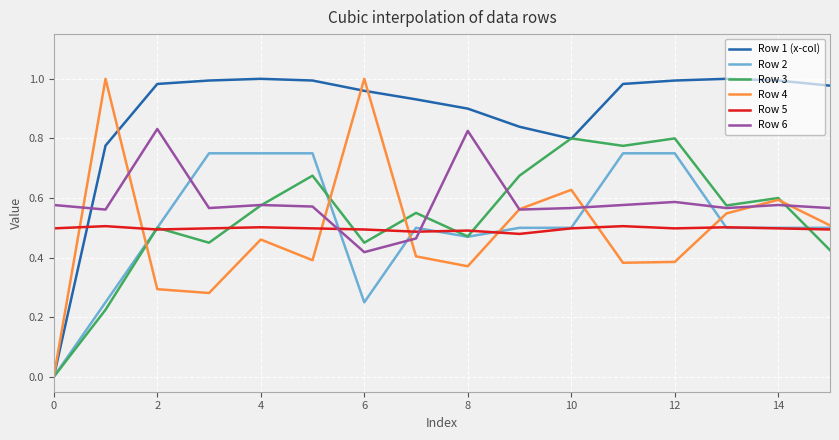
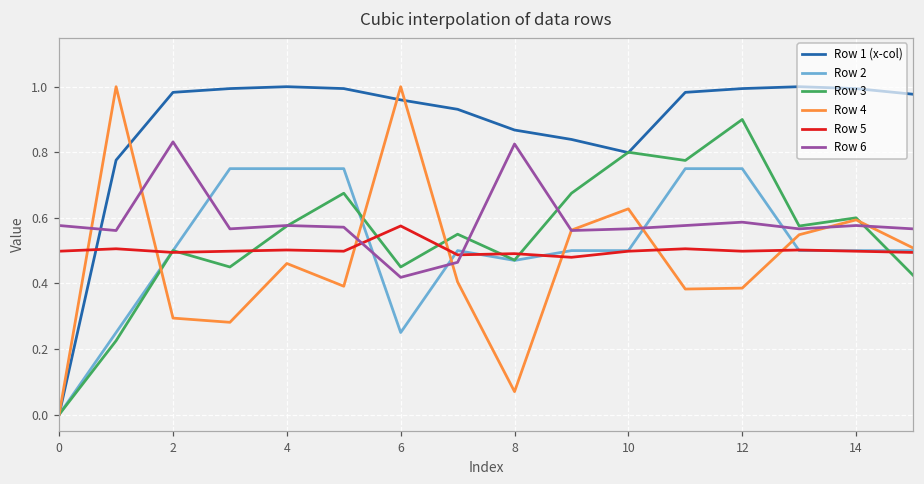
  {
    "Row 1 (x-col)": {
      "2": 0.98,
      "4": 1.00,
      "6": 0.96,
-     "8": 0.90,
+     "8": 0.87,
      "12": 0.99
    },
    "Row 2": {
      "4": 0.75,
      "6": 0.25,
      "12": 0.75
    },
    "Row 3": {
      "6": 0.45,
-     "12": 0.8
+     "12": 0.9
    },
    "Row 4": {
      "2": 0.29,
      "4": 0.46,
      "6": 1.00,
-     "8": 0.37,
+     "8": 0.07,
      "10": 0.63,
      "12": 0.39
    },
    "Row 5": {
      "0": 0.50,
      "4": 0.50,
-     "6": 0.49,
+     "6": 0.58,
      "8": 0.49,
      "12": 0.50
    },
    "Row 6": {
      "0": 0.58,
      "2": 0.83,
      "6": 0.42,
      "8": 0.83,
      "10": 0.57,
      "12": 0.59,
      "14": 0.58
    }
  }
